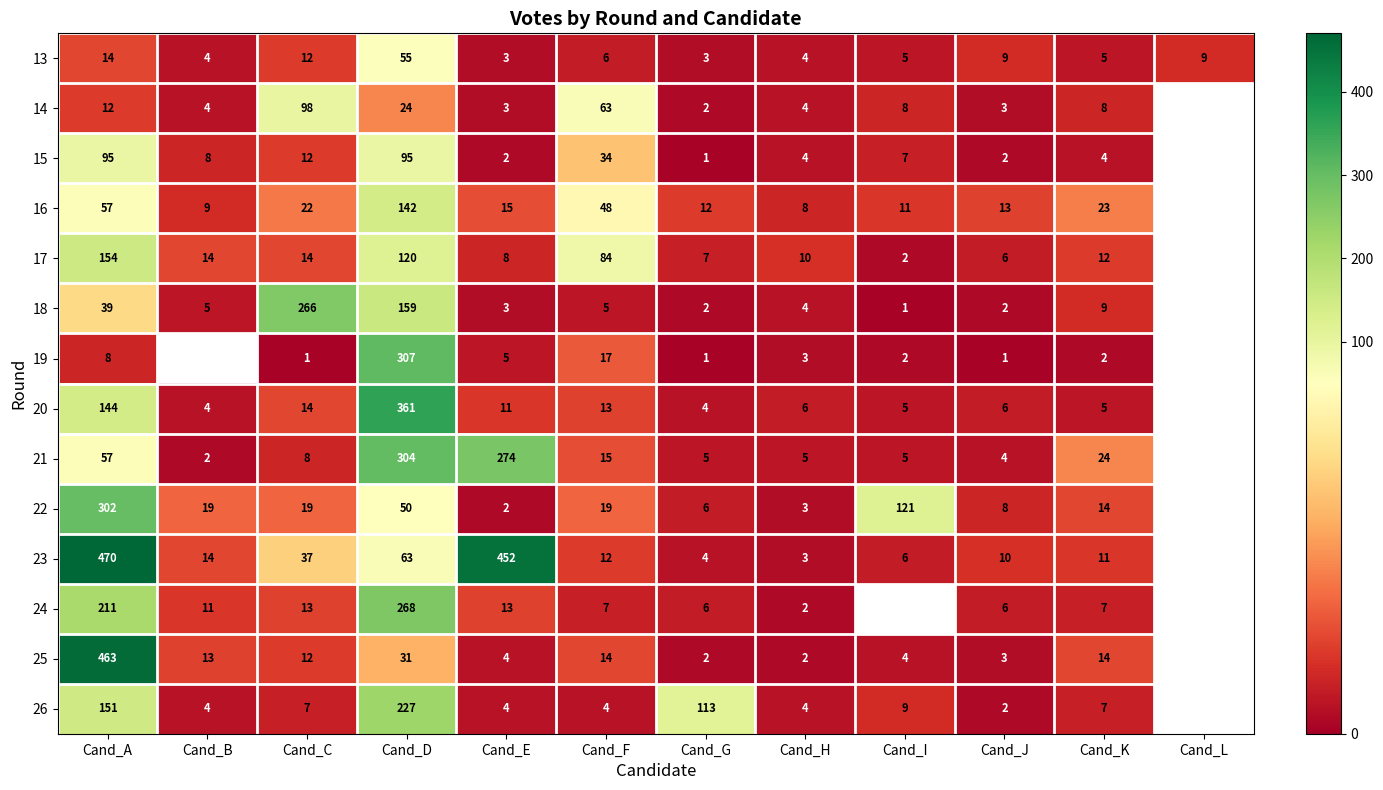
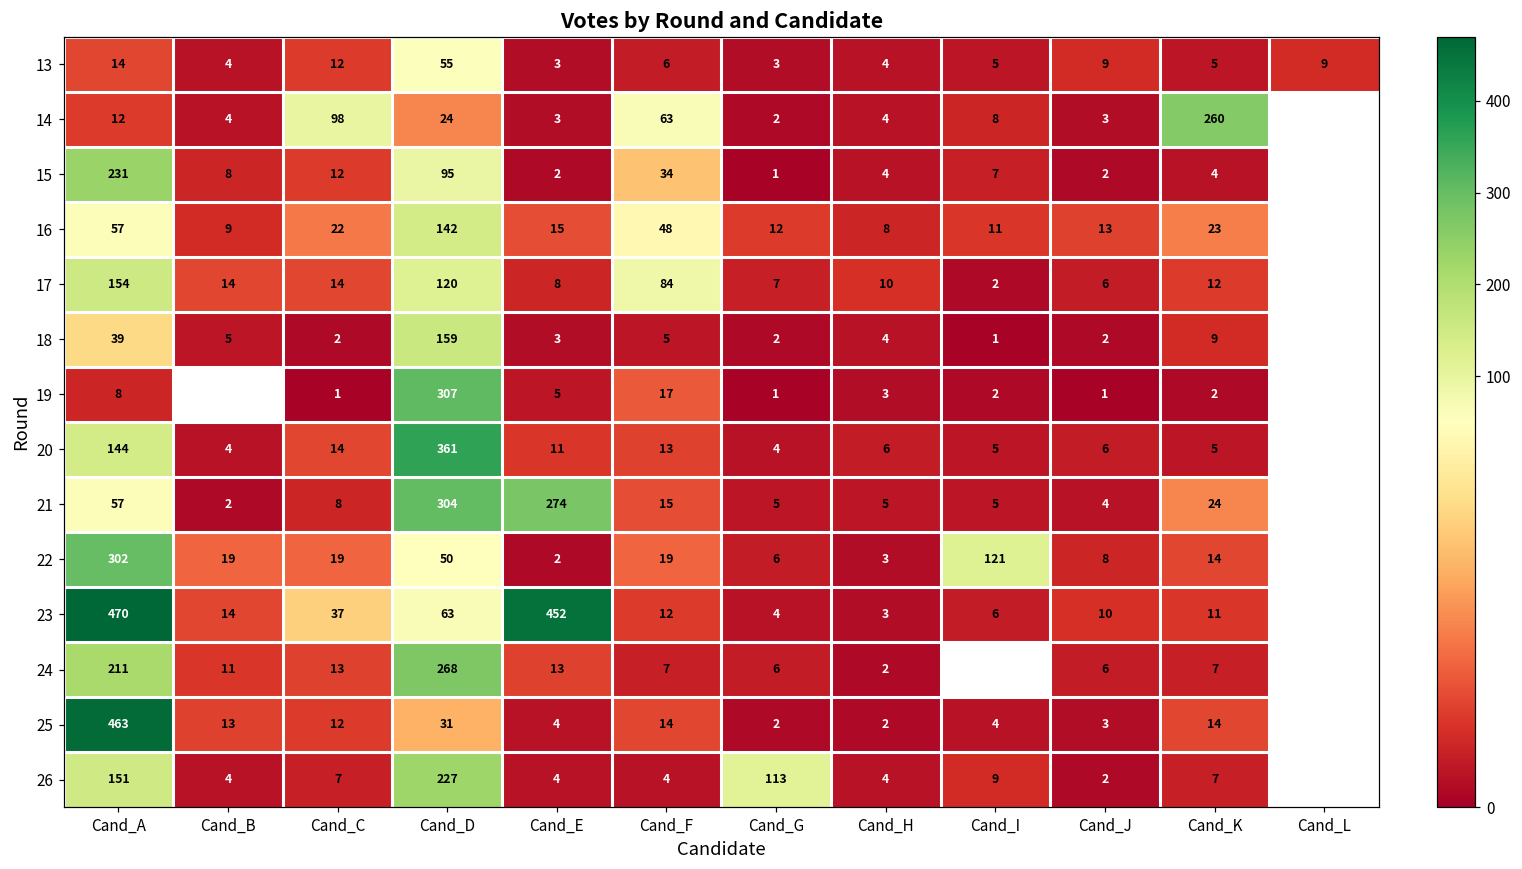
  {
    "13": {
      "Cand_A": 14,
      "Cand_B": 4,
      "Cand_C": 12,
      "Cand_D": 55,
      "Cand_E": 3,
      "Cand_F": 6,
      "Cand_G": 3,
      "Cand_H": 4,
      "Cand_I": 5,
      "Cand_J": 9,
      "Cand_K": 5,
      "Cand_L": 9
    },
    "14": {
      "Cand_A": 12,
      "Cand_B": 4,
      "Cand_C": 98,
      "Cand_D": 24,
      "Cand_E": 3,
      "Cand_F": 63,
      "Cand_G": 2,
      "Cand_H": 4,
      "Cand_I": 8,
      "Cand_J": 3,
-     "Cand_K": 8
+     "Cand_K": 260
    },
    "15": {
-     "Cand_A": 95,
+     "Cand_A": 231,
      "Cand_B": 8,
      "Cand_C": 12,
      "Cand_D": 95,
      "Cand_E": 2,
      "Cand_F": 34,
      "Cand_G": 1,
      "Cand_H": 4,
      "Cand_I": 7,
      "Cand_J": 2,
      "Cand_K": 4
    },
    "16": {
      "Cand_A": 57,
      "Cand_B": 9,
      "Cand_C": 22,
      "Cand_D": 142,
      "Cand_E": 15,
      "Cand_F": 48,
      "Cand_G": 12,
      "Cand_H": 8,
      "Cand_I": 11,
      "Cand_J": 13,
      "Cand_K": 23
    },
    "17": {
      "Cand_A": 154,
      "Cand_B": 14,
      "Cand_C": 14,
      "Cand_D": 120,
      "Cand_E": 8,
      "Cand_F": 84,
      "Cand_G": 7,
      "Cand_H": 10,
      "Cand_I": 2,
      "Cand_J": 6,
      "Cand_K": 12
    },
    "18": {
      "Cand_A": 39,
      "Cand_B": 5,
-     "Cand_C": 266,
+     "Cand_C": 2,
      "Cand_D": 159,
      "Cand_E": 3,
      "Cand_F": 5,
      "Cand_G": 2,
      "Cand_H": 4,
      "Cand_I": 1,
      "Cand_J": 2,
      "Cand_K": 9
    },
    "19": {
      "Cand_A": 8,
      "Cand_C": 1,
      "Cand_D": 307,
      "Cand_E": 5,
      "Cand_F": 17,
      "Cand_G": 1,
      "Cand_H": 3,
      "Cand_I": 2,
      "Cand_J": 1,
      "Cand_K": 2
    },
    "20": {
      "Cand_A": 144,
      "Cand_B": 4,
      "Cand_C": 14,
      "Cand_D": 361,
      "Cand_E": 11,
      "Cand_F": 13,
      "Cand_G": 4,
      "Cand_H": 6,
      "Cand_I": 5,
      "Cand_J": 6,
      "Cand_K": 5
    },
    "21": {
      "Cand_A": 57,
      "Cand_B": 2,
      "Cand_C": 8,
      "Cand_D": 304,
      "Cand_E": 274,
      "Cand_F": 15,
      "Cand_G": 5,
      "Cand_H": 5,
      "Cand_I": 5,
      "Cand_J": 4,
      "Cand_K": 24
    },
    "22": {
      "Cand_A": 302,
      "Cand_B": 19,
      "Cand_C": 19,
      "Cand_D": 50,
      "Cand_E": 2,
      "Cand_F": 19,
      "Cand_G": 6,
      "Cand_H": 3,
      "Cand_I": 121,
      "Cand_J": 8,
      "Cand_K": 14
    },
    "23": {
      "Cand_A": 470,
      "Cand_B": 14,
      "Cand_C": 37,
      "Cand_D": 63,
      "Cand_E": 452,
      "Cand_F": 12,
      "Cand_G": 4,
      "Cand_H": 3,
      "Cand_I": 6,
      "Cand_J": 10,
      "Cand_K": 11
    },
    "24": {
      "Cand_A": 211,
      "Cand_B": 11,
      "Cand_C": 13,
      "Cand_D": 268,
      "Cand_E": 13,
      "Cand_F": 7,
      "Cand_G": 6,
      "Cand_H": 2,
      "Cand_J": 6,
      "Cand_K": 7
    },
    "25": {
      "Cand_A": 463,
      "Cand_B": 13,
      "Cand_C": 12,
      "Cand_D": 31,
      "Cand_E": 4,
      "Cand_F": 14,
      "Cand_G": 2,
      "Cand_H": 2,
      "Cand_I": 4,
      "Cand_J": 3,
      "Cand_K": 14
    },
    "26": {
      "Cand_A": 151,
      "Cand_B": 4,
      "Cand_C": 7,
      "Cand_D": 227,
      "Cand_E": 4,
      "Cand_F": 4,
      "Cand_G": 113,
      "Cand_H": 4,
      "Cand_I": 9,
      "Cand_J": 2,
      "Cand_K": 7
    }
  }
